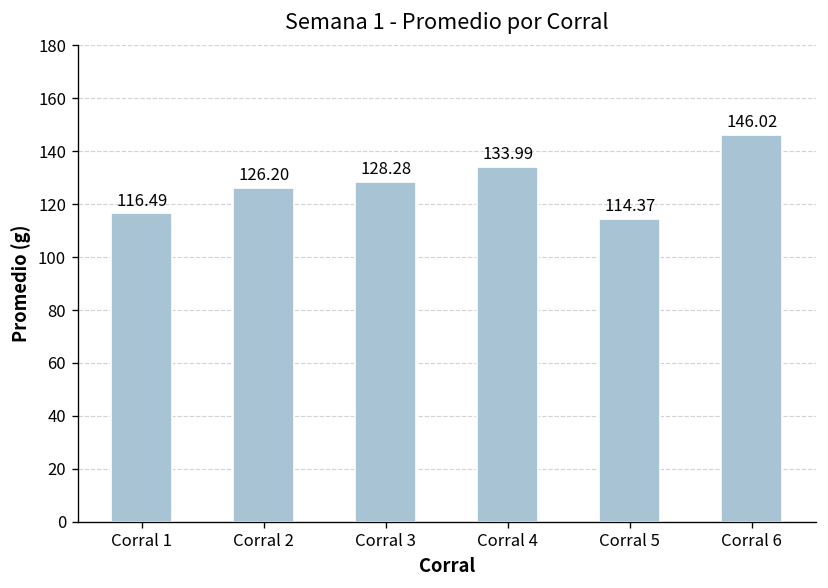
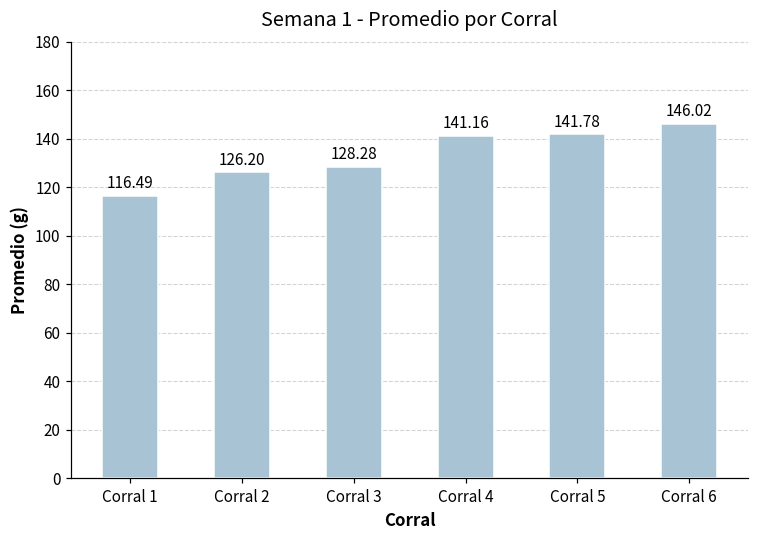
  {
    "Corral 1": 116.49,
    "Corral 2": 126.20,
    "Corral 3": 128.28,
-   "Corral 4": 133.99,
-   "Corral 5": 114.37,
+   "Corral 4": 141.16,
+   "Corral 5": 141.78,
    "Corral 6": 146.02
  }
